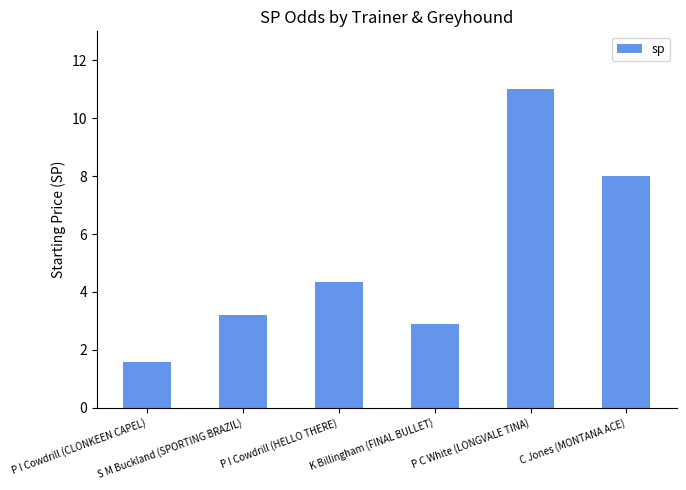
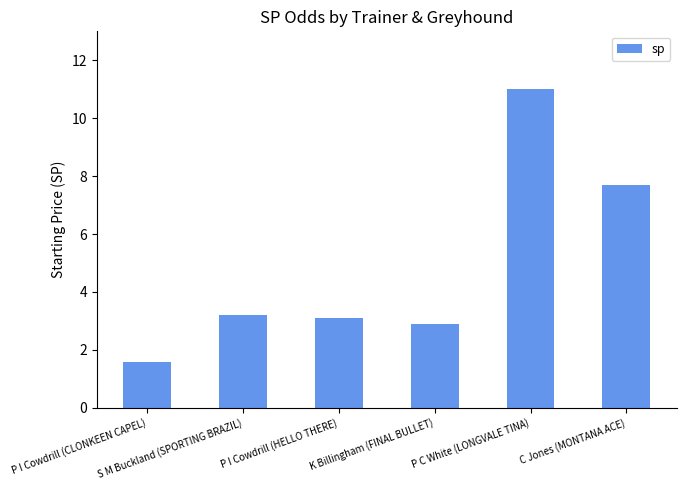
  {
    "P I Cowdrill (CLONKEEN CAPEL)": 1.6,
    "S M Buckland (SPORTING BRAZIL)": 3.2,
-   "P I Cowdrill (HELLO THERE)": 4.3,
+   "P I Cowdrill (HELLO THERE)": 3.1,
    "K Billingham (FINAL BULLET)": 2.9,
    "P C White (LONGVALE TINA)": 11.0,
-   "C Jones (MONTANA ACE)": 8.0
+   "C Jones (MONTANA ACE)": 7.7
  }
